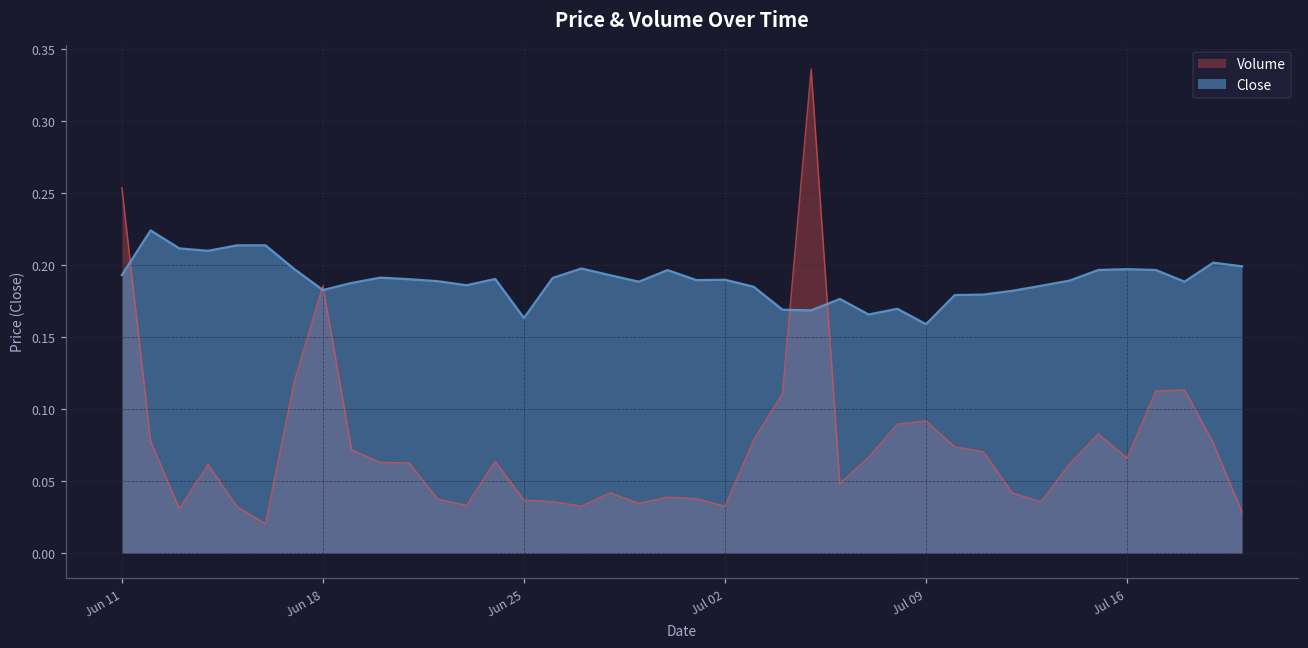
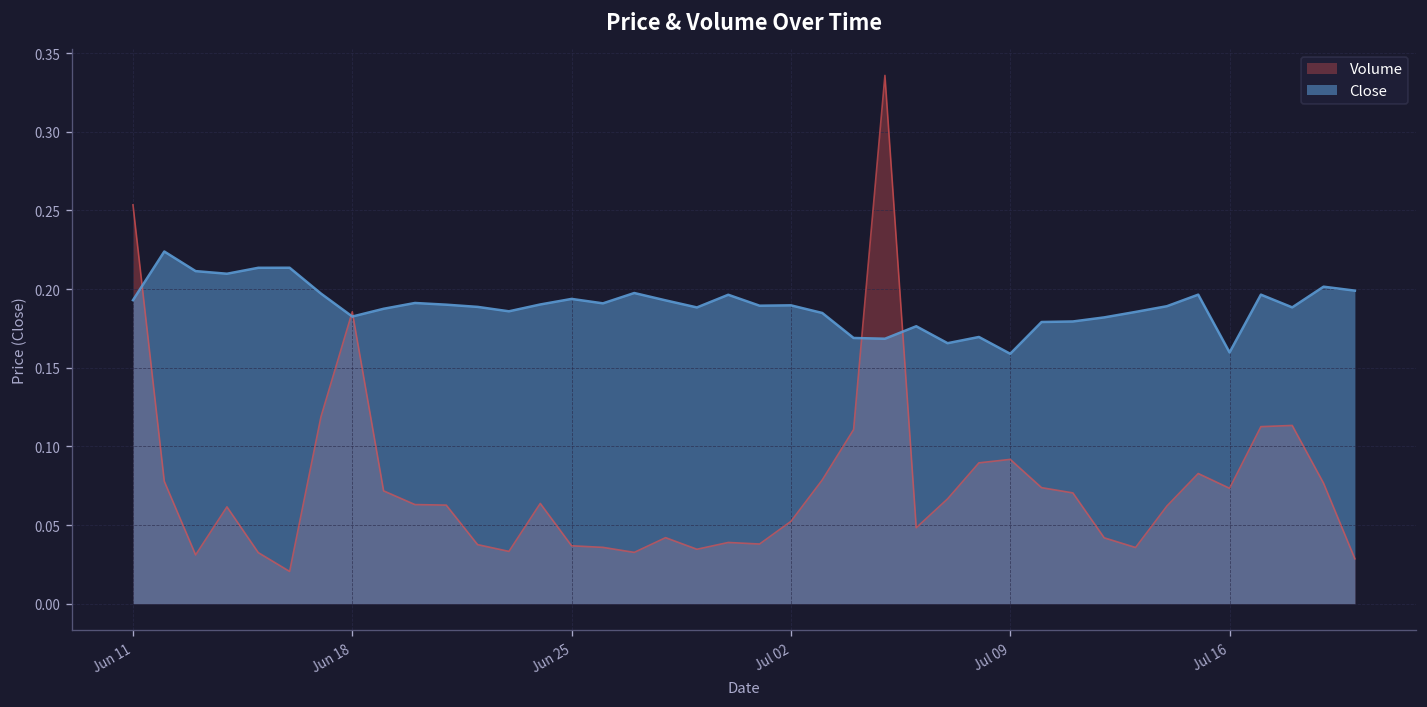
  {
    "Volume": {
      "Jun 11": 0.254,
      "Jun 18": 0.186,
      "Jun 25": 0.037,
-     "Jul 02": 0.033,
+     "Jul 02": 0.052,
      "Jul 09": 0.092,
-     "Jul 16": 0.066
+     "Jul 16": 0.073
    },
    "Close": {
      "Jun 11": 0.193,
      "Jun 18": 0.183,
-     "Jun 25": 0.163,
+     "Jun 25": 0.194,
      "Jul 02": 0.190,
      "Jul 09": 0.159,
-     "Jul 16": 0.197
+     "Jul 16": 0.160
    }
  }
